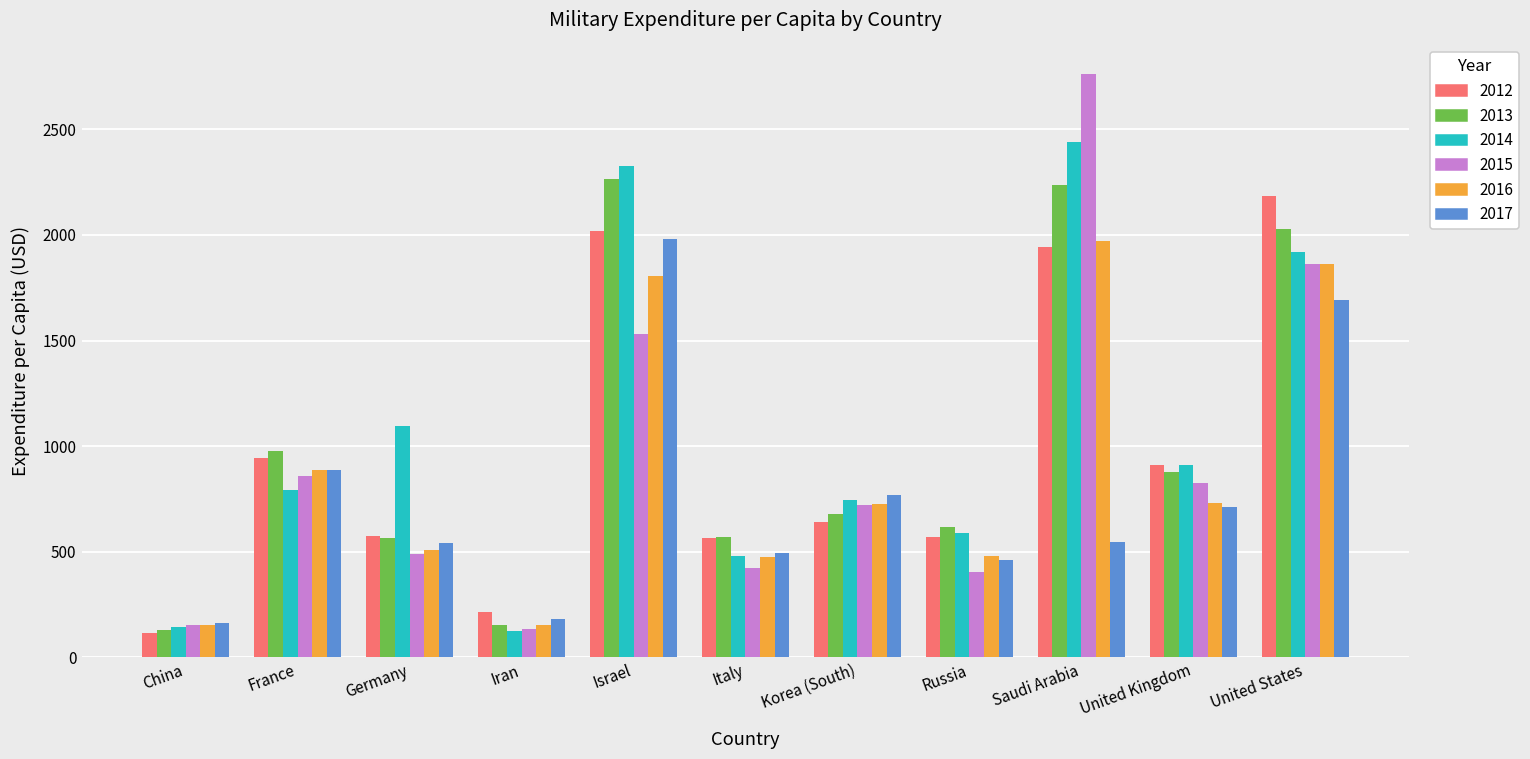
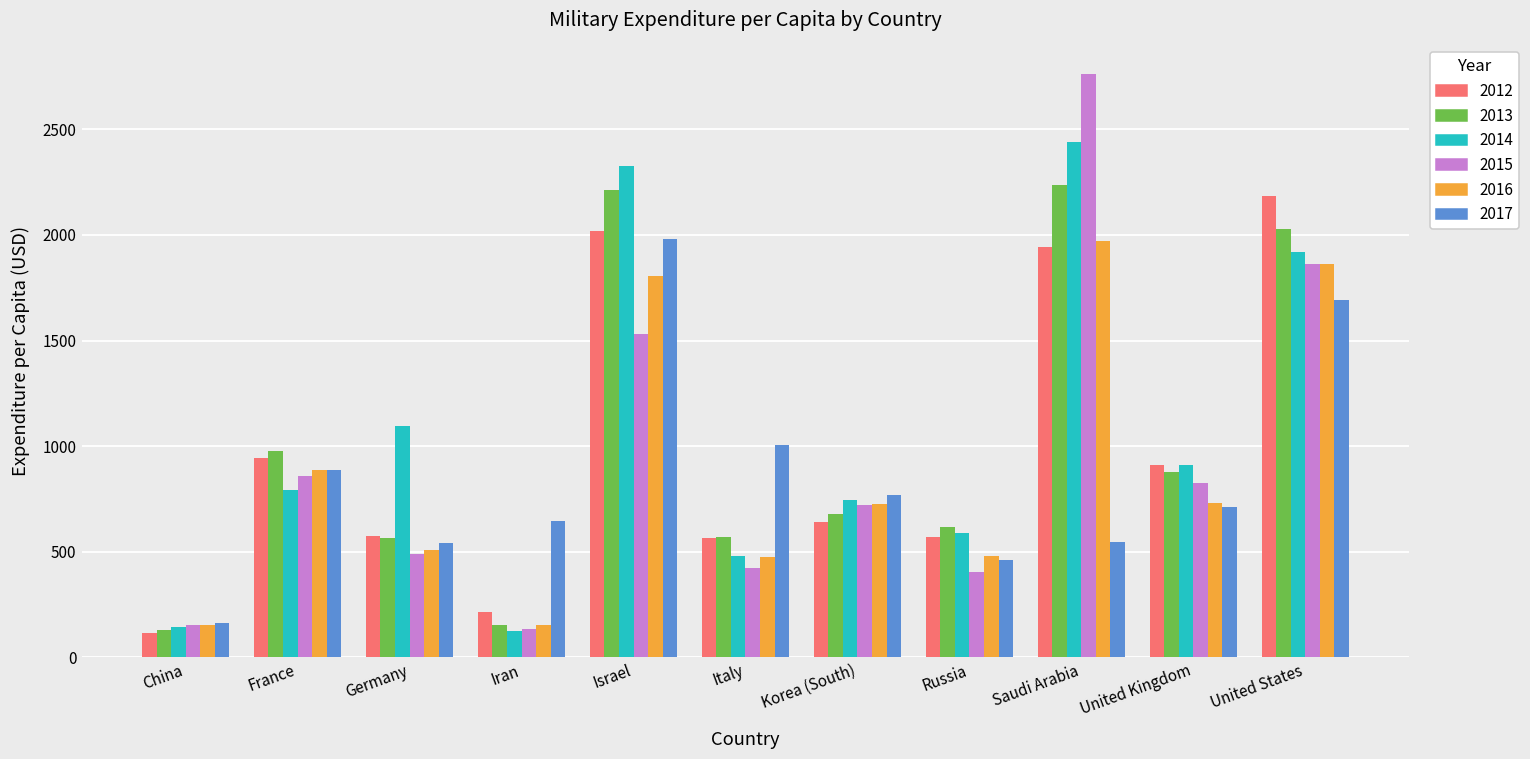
  {
    "2012": {
      "China": 110,
      "France": 940,
      "Germany": 570,
      "Iran": 220,
      "Israel": 2020,
      "Italy": 560,
      "Korea (South)": 640,
      "Russia": 570,
      "Saudi Arabia": 1940,
      "United Kingdom": 910,
      "United States": 2190
    },
    "2013": {
      "China": 130,
      "France": 980,
      "Germany": 570,
      "Iran": 150,
-     "Israel": 2260,
+     "Israel": 2210,
      "Italy": 570,
      "Korea (South)": 680,
      "Russia": 620,
      "Saudi Arabia": 2240,
      "United Kingdom": 880,
      "United States": 2030
    },
    "2014": {
      "China": 140,
      "France": 790,
      "Germany": 1090,
      "Iran": 130,
      "Israel": 2330,
      "Italy": 480,
      "Korea (South)": 750,
      "Russia": 590,
      "Saudi Arabia": 2440,
      "United Kingdom": 910,
      "United States": 1920
    },
    "2015": {
      "China": 150,
      "France": 860,
      "Germany": 490,
      "Iran": 130,
      "Israel": 1530,
      "Italy": 430,
      "Korea (South)": 720,
      "Russia": 410,
      "Saudi Arabia": 2760,
      "United Kingdom": 820,
      "United States": 1860
    },
    "2016": {
      "China": 150,
      "France": 890,
      "Germany": 510,
      "Iran": 150,
      "Israel": 1800,
      "Italy": 470,
      "Korea (South)": 730,
      "Russia": 480,
      "Saudi Arabia": 1970,
      "United Kingdom": 730,
      "United States": 1860
    },
    "2017": {
      "China": 160,
      "France": 890,
      "Germany": 540,
-     "Iran": 180,
+     "Iran": 650,
      "Israel": 1980,
-     "Italy": 490,
+     "Italy": 1010,
      "Korea (South)": 770,
      "Russia": 460,
      "Saudi Arabia": 550,
      "United Kingdom": 710,
      "United States": 1690
    }
  }
